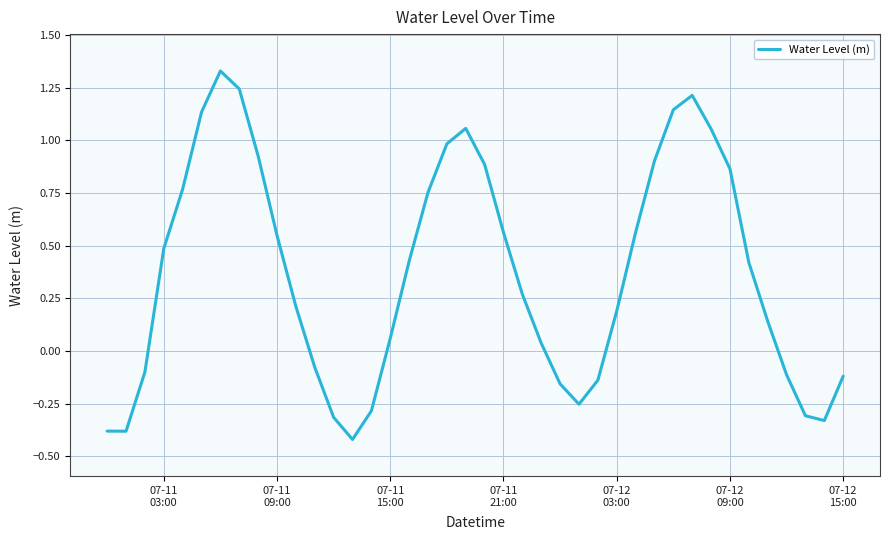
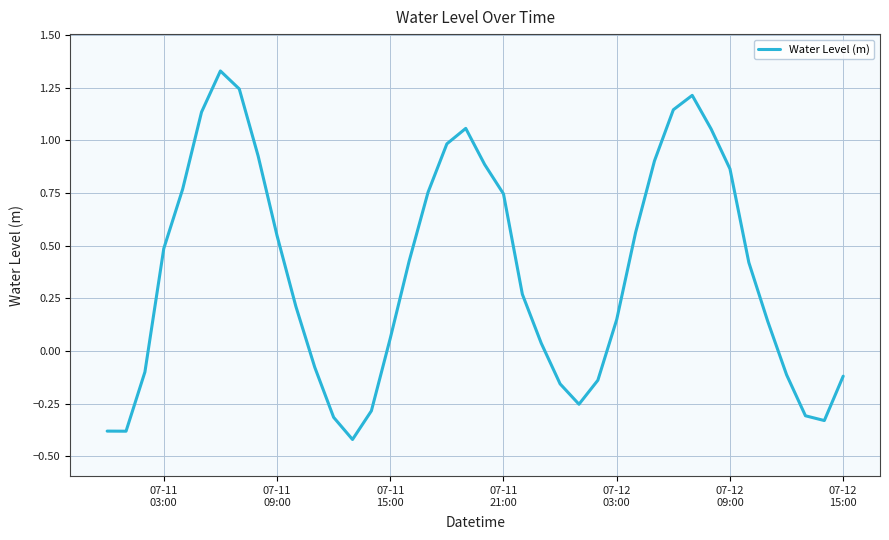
  {
    "07-11 03:00": 0.49,
    "07-11 09:00": 0.55,
    "07-11 15:00": 0.06,
-   "07-11 21:00": 0.56,
-   "07-12 03:00": 0.19,
+   "07-11 21:00": 0.75,
+   "07-12 03:00": 0.15,
    "07-12 09:00": 0.86,
    "07-12 15:00": -0.12
  }
